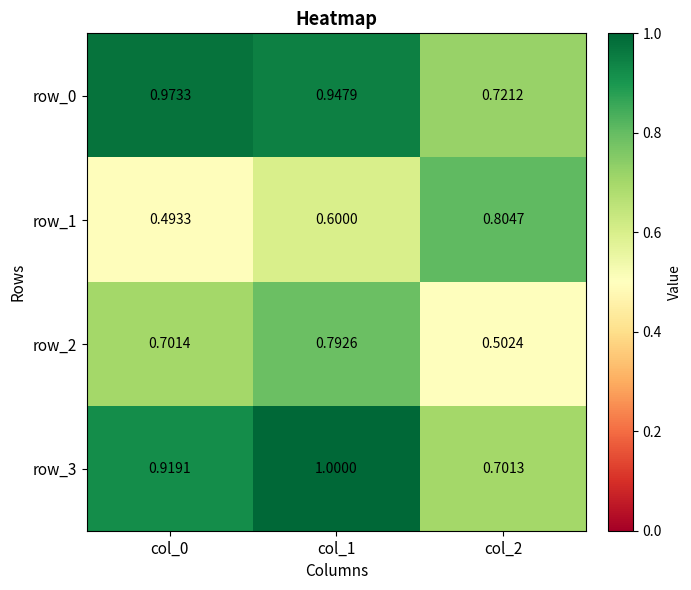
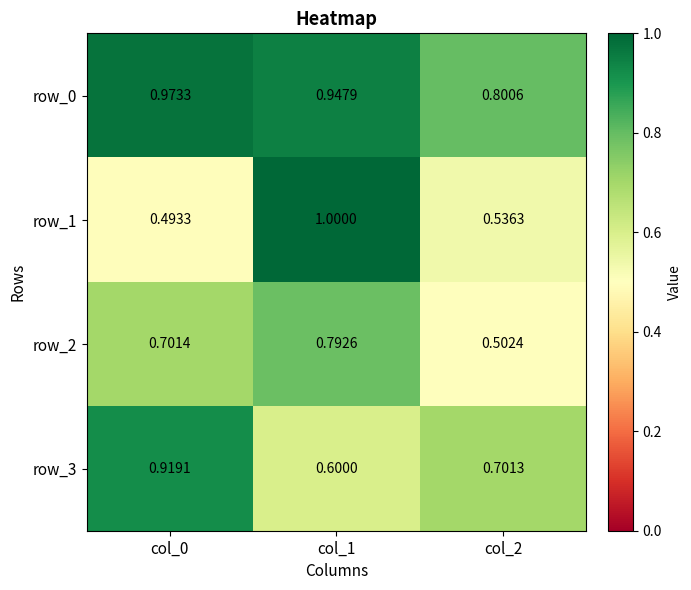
  {
    "row_0": {
      "col_0": 0.9733,
      "col_1": 0.9479,
-     "col_2": 0.7212
+     "col_2": 0.8006
    },
    "row_1": {
      "col_0": 0.4933,
-     "col_1": 0.6000,
-     "col_2": 0.8047
+     "col_1": 1.0000,
+     "col_2": 0.5363
    },
    "row_2": {
      "col_0": 0.7014,
      "col_1": 0.7926,
      "col_2": 0.5024
    },
    "row_3": {
      "col_0": 0.9191,
-     "col_1": 1.0000,
+     "col_1": 0.6000,
      "col_2": 0.7013
    }
  }
